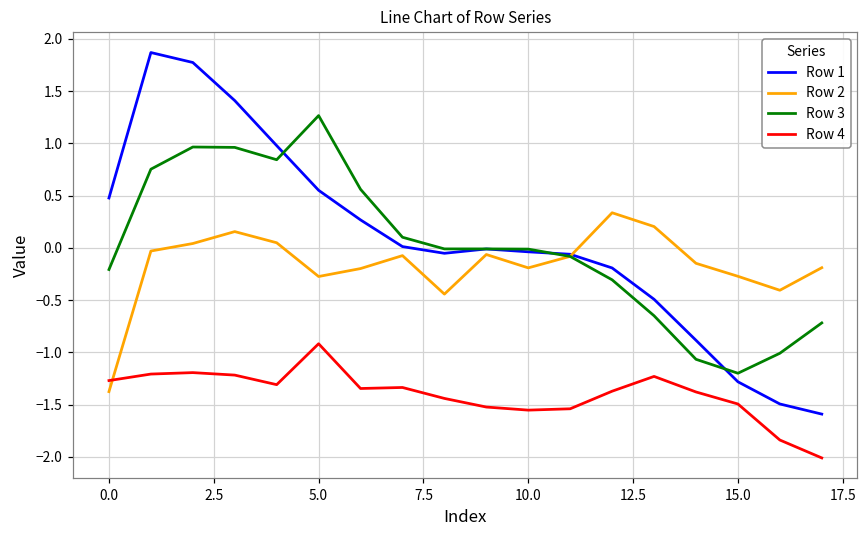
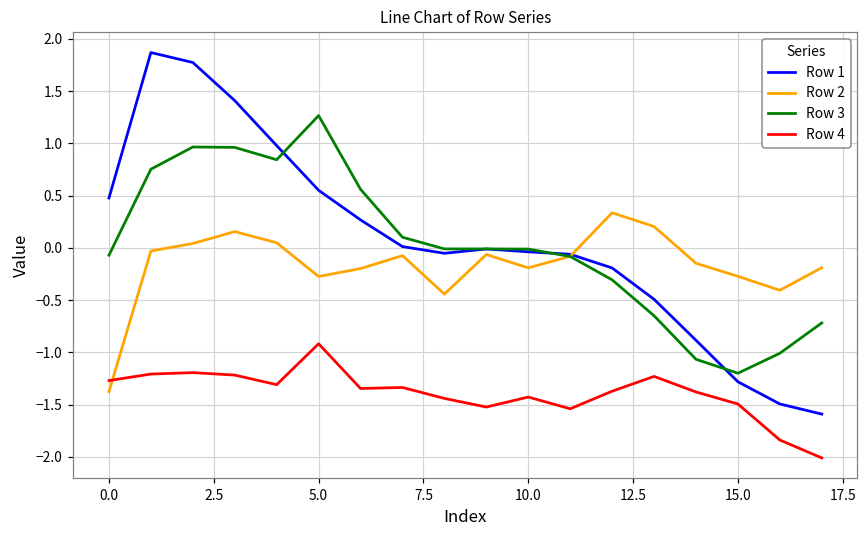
  {
    "Row 1": {
      "0.0": 0.5,
      "5.0": 0.6,
      "15.0": -1.3
    },
    "Row 2": {
      "0.0": -1.4,
      "5.0": -0.3,
      "10.0": -0.2,
      "15.0": -0.3
    },
    "Row 3": {
-     "0.0": -0.2,
+     "0.0": -0.1,
      "5.0": 1.3,
      "15.0": -1.2
    },
    "Row 4": {
      "0.0": -1.3,
      "5.0": -0.9,
-     "10.0": -1.6,
+     "10.0": -1.4,
      "15.0": -1.5
    }
  }
